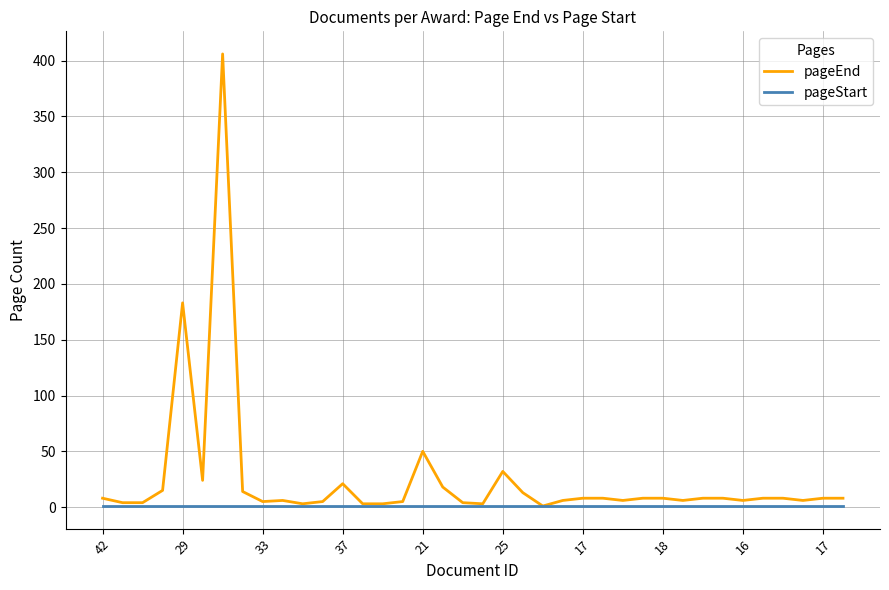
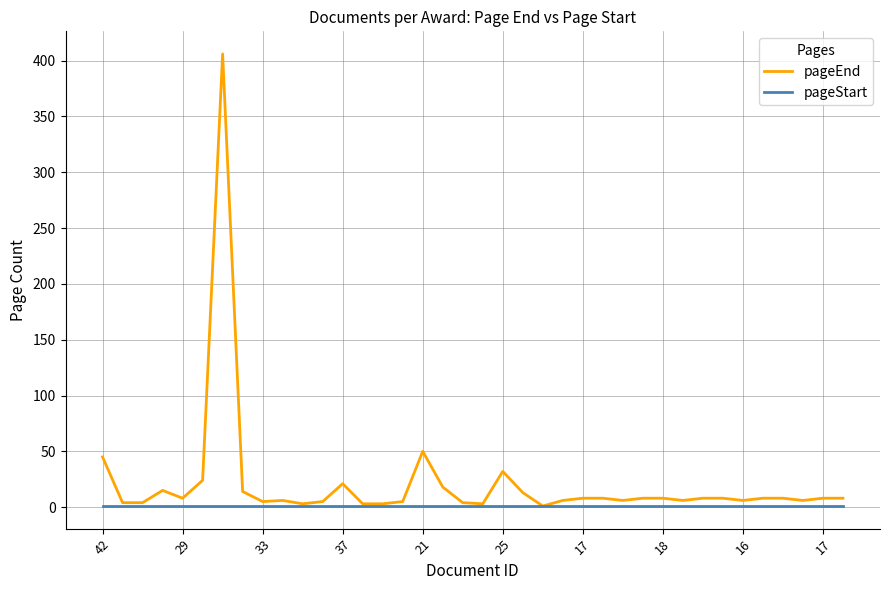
  {
    "pageEnd": {
-     "42": 8,
-     "29": 183,
+     "42": 45,
+     "29": 8,
      "33": 5,
      "37": 21,
      "21": 50,
      "25": 32
    },
    "pageStart": {
      "42": 1,
      "29": 1,
      "33": 1,
      "37": 1,
      "21": 1,
      "25": 1
    }
  }
